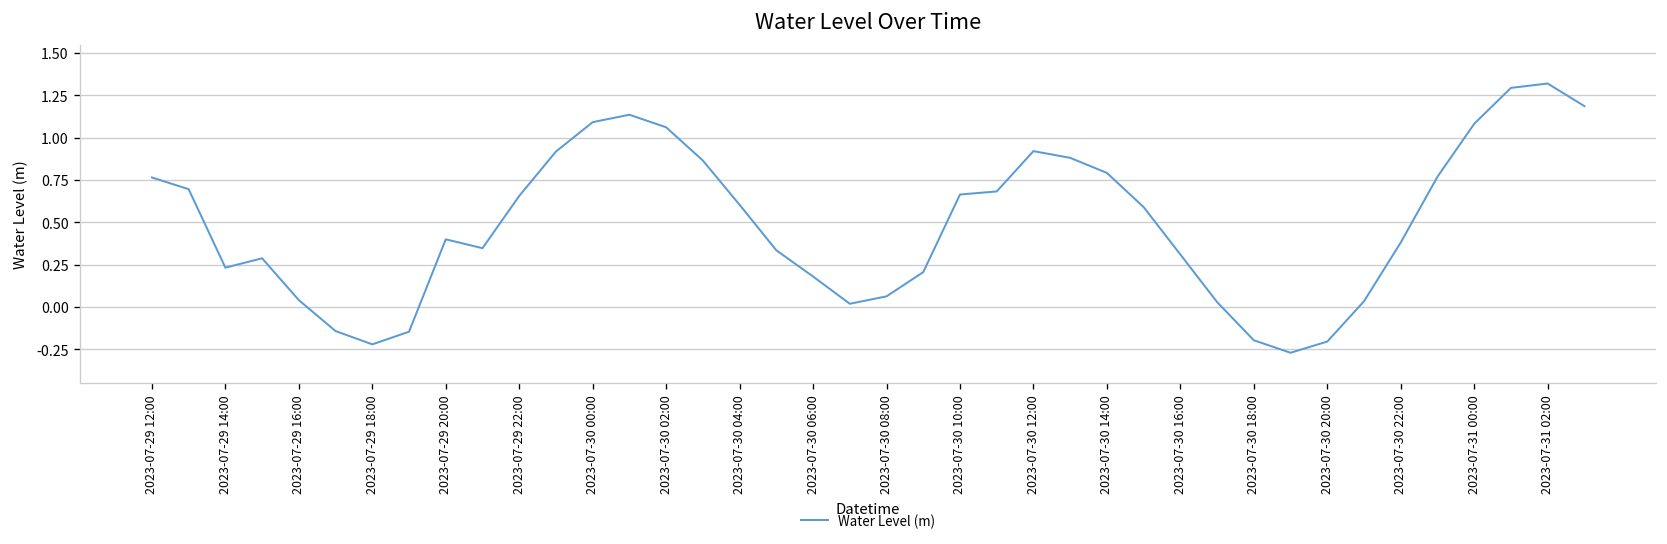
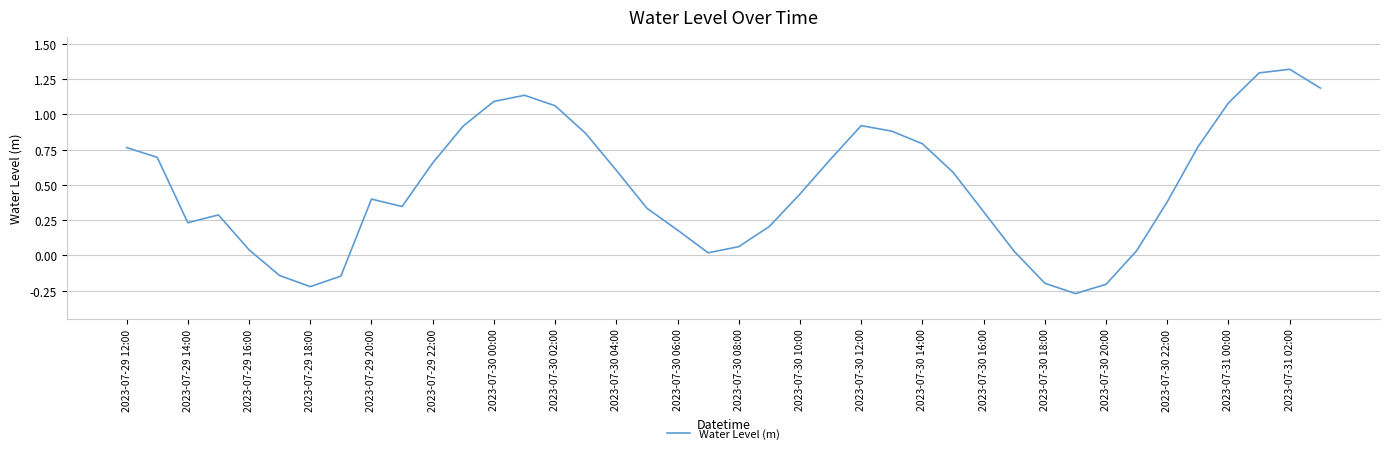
  {
    "2023-07-29 12:00": 0.77,
    "2023-07-29 14:00": 0.23,
    "2023-07-29 16:00": 0.04,
    "2023-07-29 18:00": -0.22,
    "2023-07-29 20:00": 0.40,
    "2023-07-29 22:00": 0.66,
    "2023-07-30 00:00": 1.09,
    "2023-07-30 02:00": 1.06,
    "2023-07-30 04:00": 0.60,
    "2023-07-30 06:00": 0.18,
    "2023-07-30 08:00": 0.06,
-   "2023-07-30 10:00": 0.66,
+   "2023-07-30 10:00": 0.44,
    "2023-07-30 12:00": 0.92,
    "2023-07-30 14:00": 0.79,
    "2023-07-30 16:00": 0.31,
    "2023-07-30 18:00": -0.20,
    "2023-07-30 20:00": -0.20,
    "2023-07-30 22:00": 0.38,
    "2023-07-31 00:00": 1.08,
    "2023-07-31 02:00": 1.32
  }
